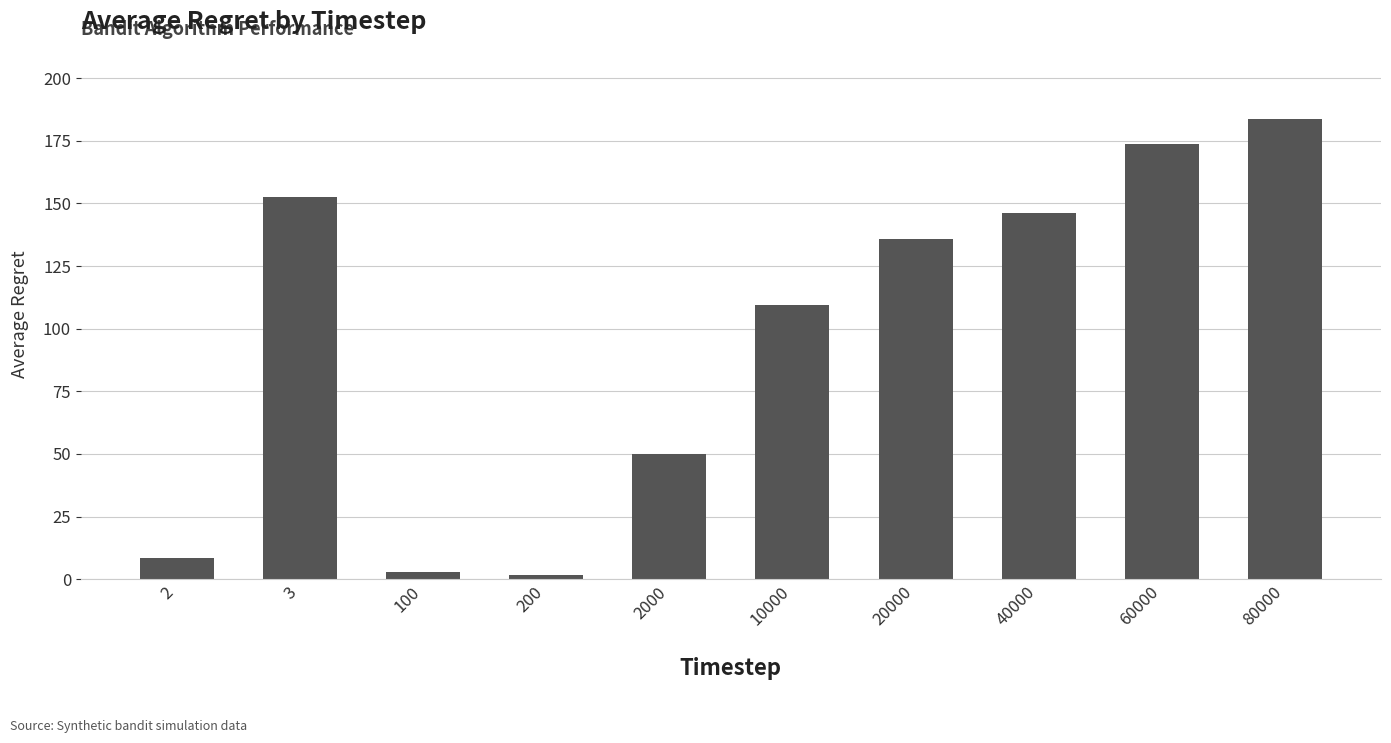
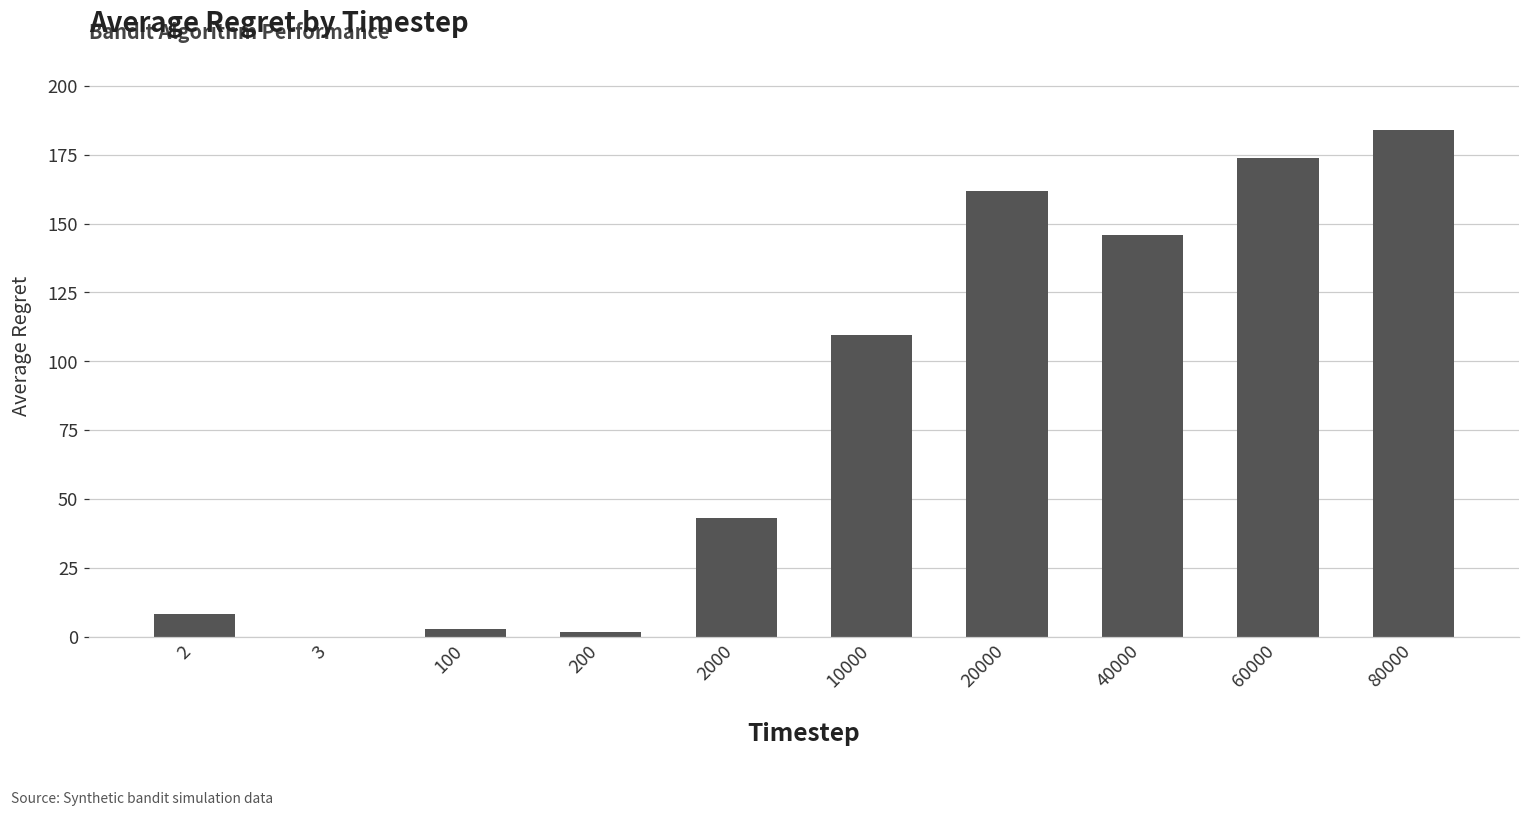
  {
    "2": 8,
-   "3": 153,
+   "3": 0,
    "100": 3,
    "200": 2,
-   "2000": 50,
+   "2000": 43,
    "10000": 110,
-   "20000": 136,
+   "20000": 162,
    "40000": 146,
    "60000": 174,
    "80000": 184
  }
